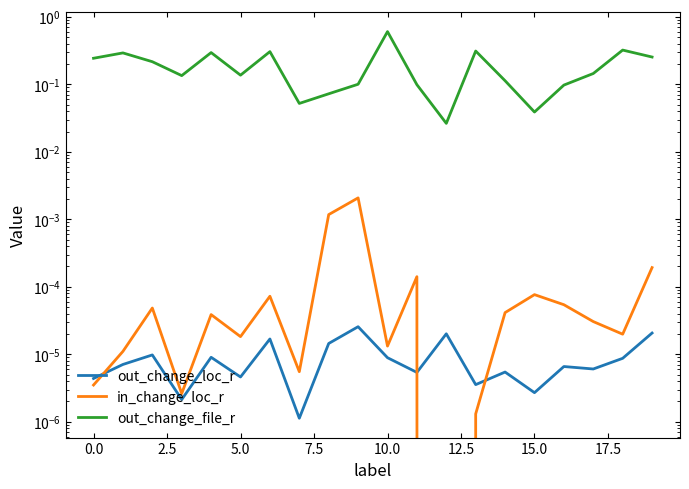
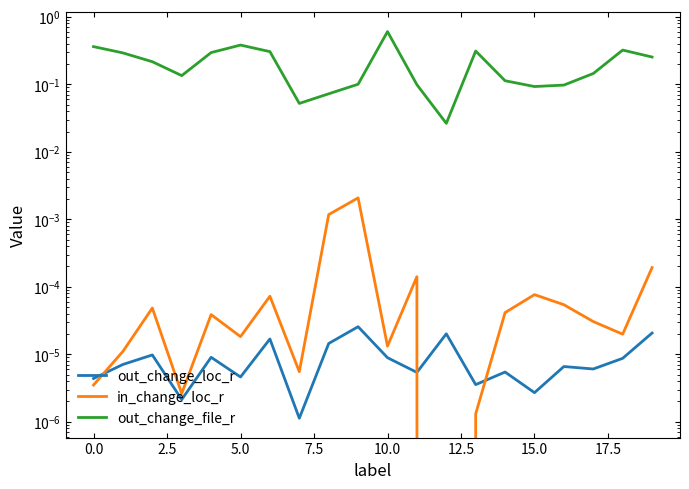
  {
    "out_change_loc_r": {
      "0.0": 0.000004,
      "5.0": 0.000005,
      "10.0": 0.000009,
      "15.0": 0.0000027
    },
    "in_change_loc_r": {
      "0.0": 0.000004,
      "5.0": 0.000018,
      "10.0": 0.000013,
      "15.0": 0.00008
    },
    "out_change_file_r": {
-     "0.0": 0.24,
-     "5.0": 0.14,
+     "0.0": 0.4,
+     "5.0": 0.4,
      "10.0": 0.6,
-     "15.0": 0.04
+     "15.0": 0.09
    }
  }
